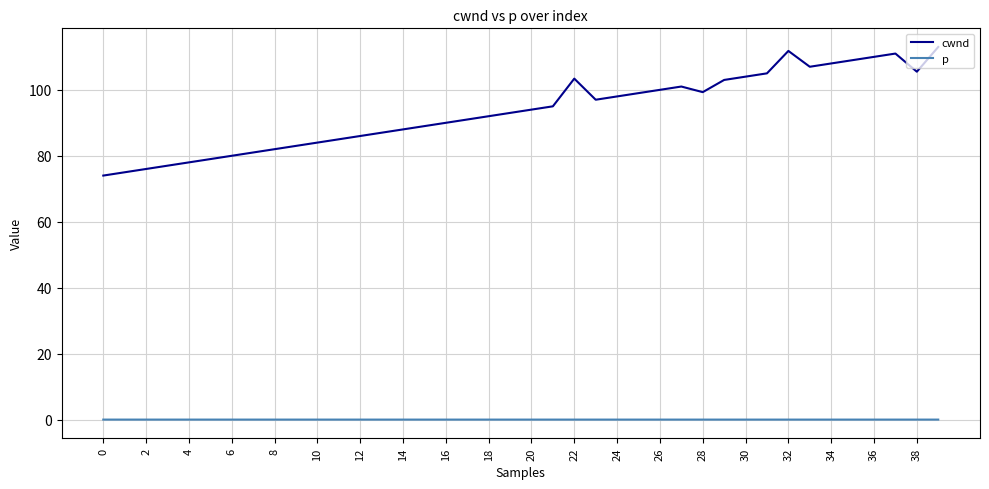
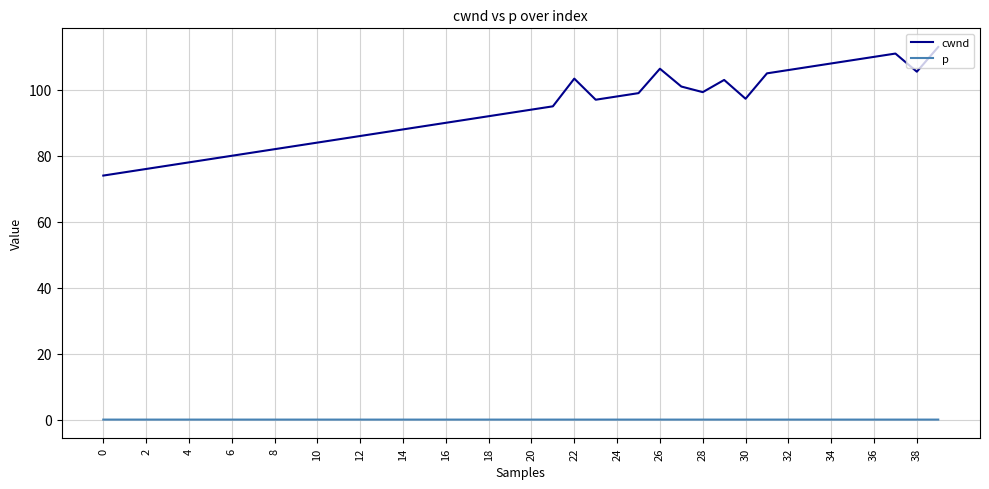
  {
    "cwnd": {
      "0": 74,
      "2": 76,
      "4": 78,
      "6": 80,
      "8": 82,
      "10": 84,
      "12": 86,
      "14": 88,
      "16": 90,
      "18": 92,
      "20": 94,
      "22": 103,
      "24": 98,
-     "26": 100,
+     "26": 106,
      "28": 99,
-     "30": 104,
-     "32": 112,
+     "30": 97,
+     "32": 106,
      "34": 108,
      "36": 110,
      "38": 106
    },
    "p": {
      "0": 0,
      "2": 0,
      "4": 0,
      "6": 0,
      "8": 0,
      "10": 0,
      "12": 0,
      "14": 0,
      "16": 0,
      "18": 0,
      "20": 0,
      "22": 0,
      "24": 0,
      "26": 0,
      "28": 0,
      "30": 0,
      "32": 0,
      "34": 0,
      "36": 0,
      "38": 0
    }
  }
